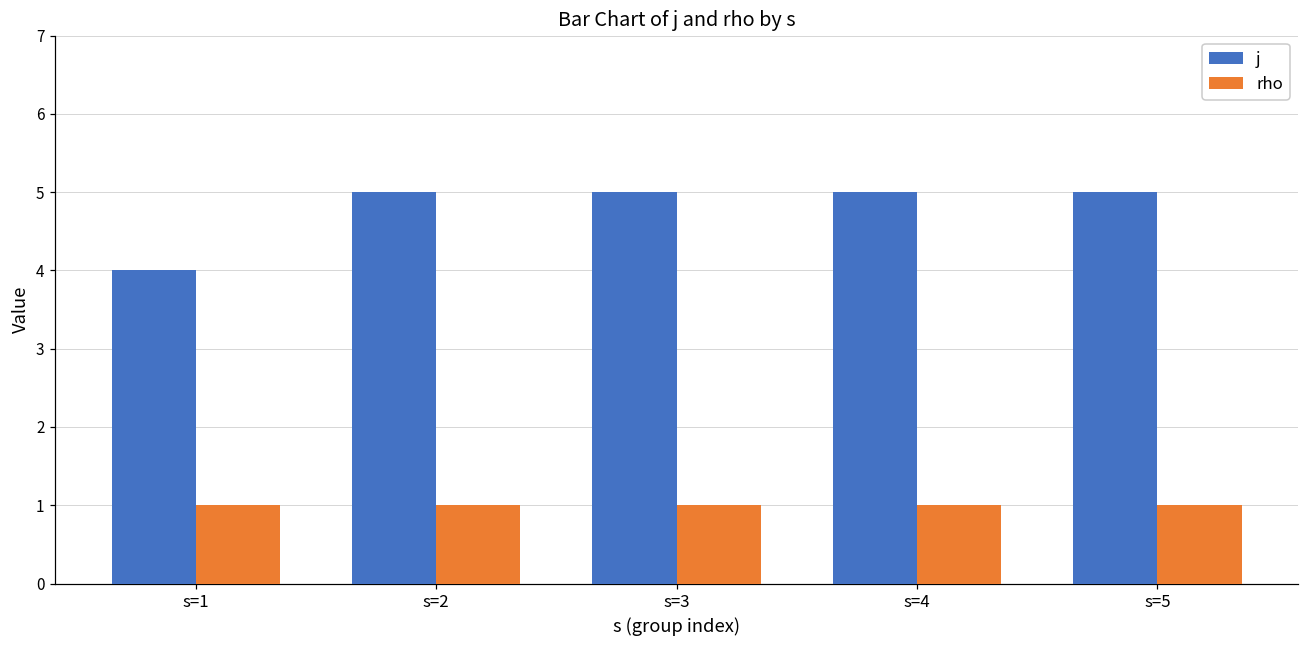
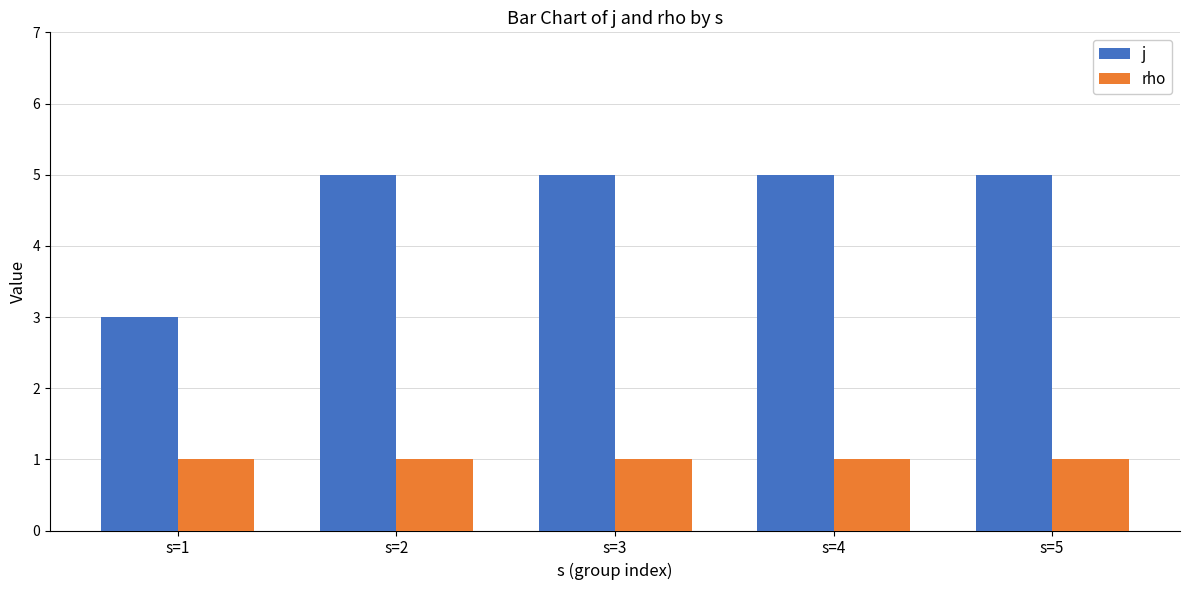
  {
    "j": {
-     "s=1": 4,
+     "s=1": 3,
      "s=2": 5,
      "s=3": 5,
      "s=4": 5,
      "s=5": 5
    },
    "rho": {
      "s=1": 1,
      "s=2": 1,
      "s=3": 1,
      "s=4": 1,
      "s=5": 1
    }
  }
